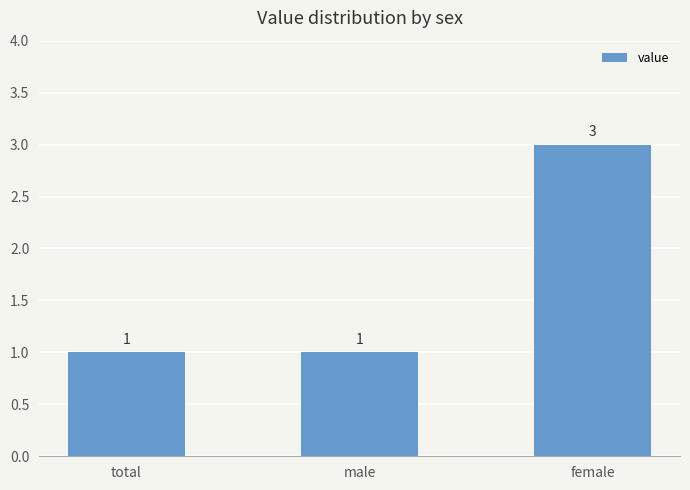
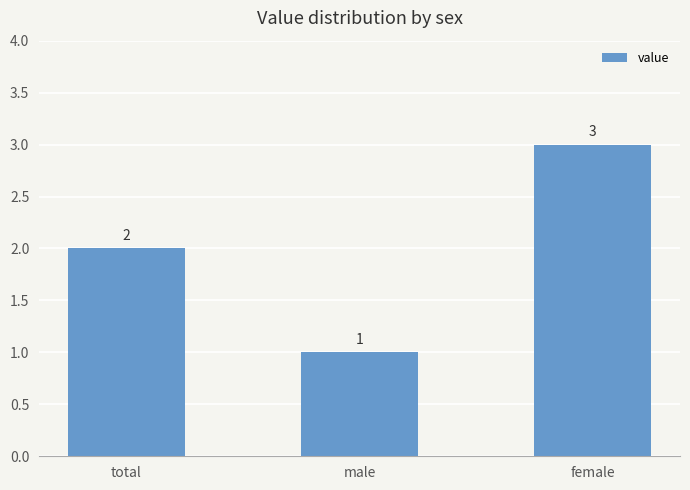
  {
-   "total": 1,
+   "total": 2,
    "male": 1,
    "female": 3
  }
